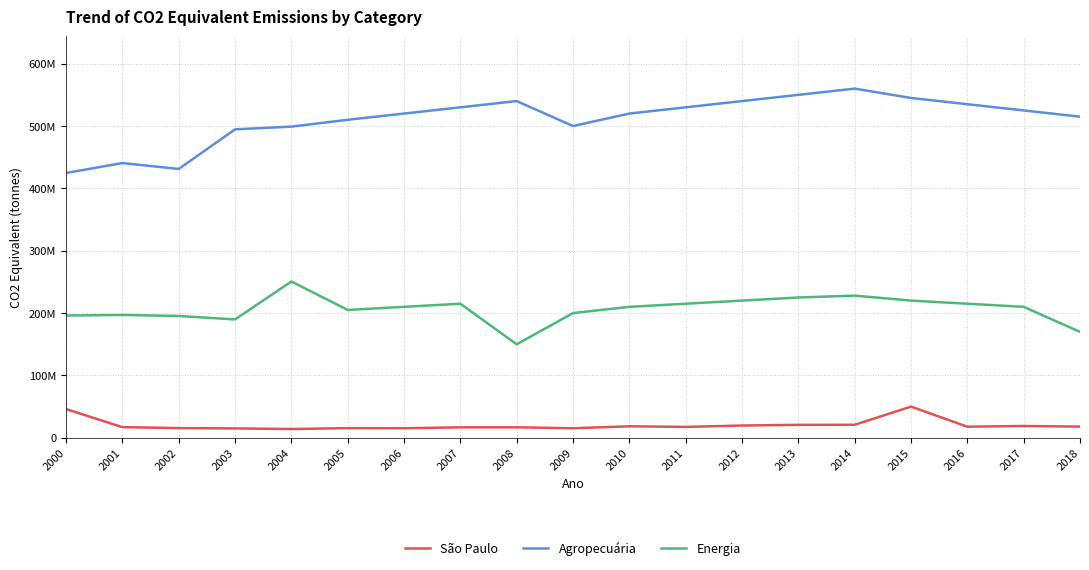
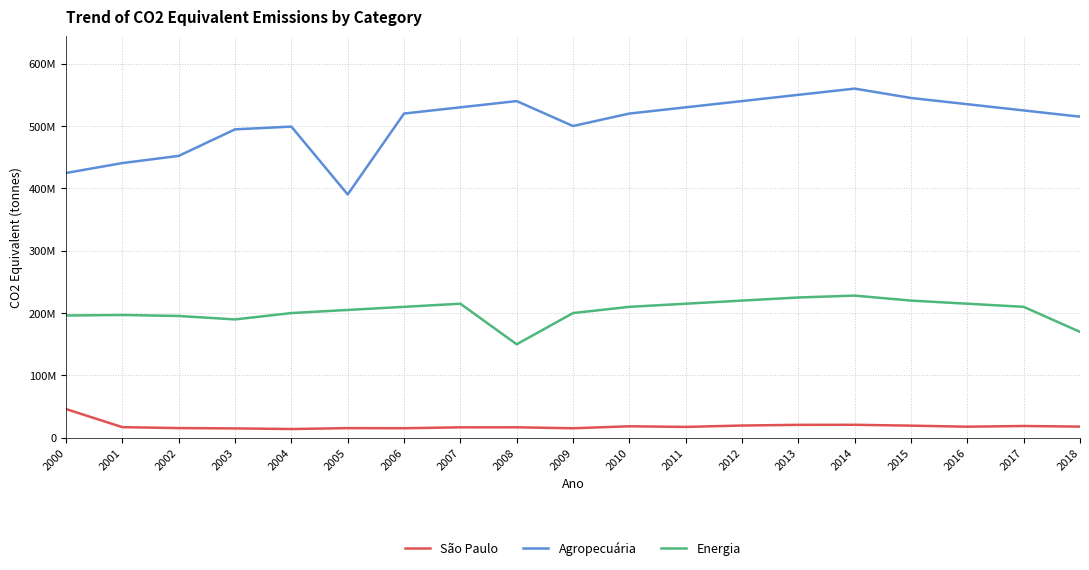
  {
    "São Paulo": {
      "2000": 50000000,
      "2001": 20000000,
      "2002": 20000000,
      "2003": 20000000,
      "2004": 10000000,
      "2005": 20000000,
      "2006": 20000000,
      "2007": 20000000,
      "2008": 20000000,
      "2009": 20000000,
      "2010": 20000000,
      "2011": 20000000,
      "2012": 20000000,
      "2013": 20000000,
      "2014": 20000000,
-     "2015": 50000000,
+     "2015": 20000000,
      "2016": 20000000,
      "2017": 20000000,
      "2018": 20000000
    },
    "Agropecuária": {
      "2000": 420000000,
      "2001": 440000000,
-     "2002": 430000000,
+     "2002": 450000000,
      "2003": 490000000,
      "2004": 500000000,
-     "2005": 510000000,
+     "2005": 390000000,
      "2006": 520000000,
      "2007": 530000000,
      "2008": 540000000,
      "2009": 500000000,
      "2010": 520000000,
      "2011": 530000000,
      "2012": 540000000,
      "2013": 550000000,
      "2014": 560000000,
      "2015": 550000000,
      "2016": 540000000,
      "2017": 530000000,
      "2018": 520000000
    },
    "Energia": {
      "2000": 200000000,
      "2001": 200000000,
      "2002": 200000000,
      "2003": 190000000,
-     "2004": 250000000,
+     "2004": 200000000,
      "2005": 210000000,
      "2006": 210000000,
      "2007": 220000000,
      "2008": 150000000,
      "2009": 200000000,
      "2010": 210000000,
      "2011": 220000000,
      "2012": 220000000,
      "2013": 230000000,
      "2014": 230000000,
      "2015": 220000000,
      "2016": 220000000,
      "2017": 210000000,
      "2018": 170000000
    }
  }
